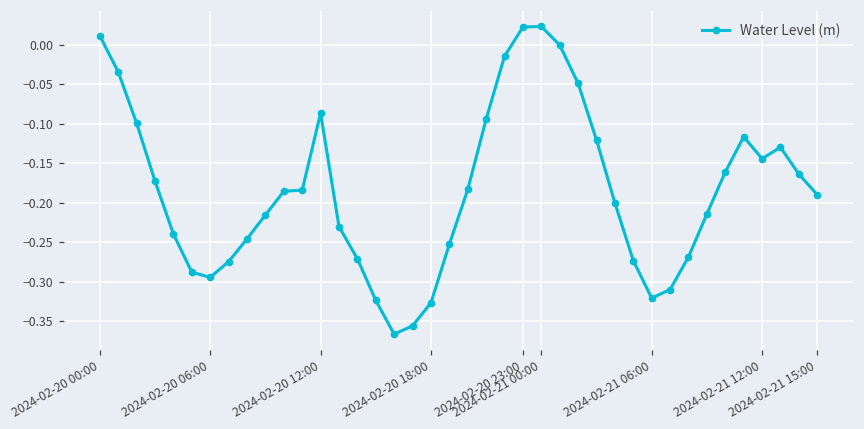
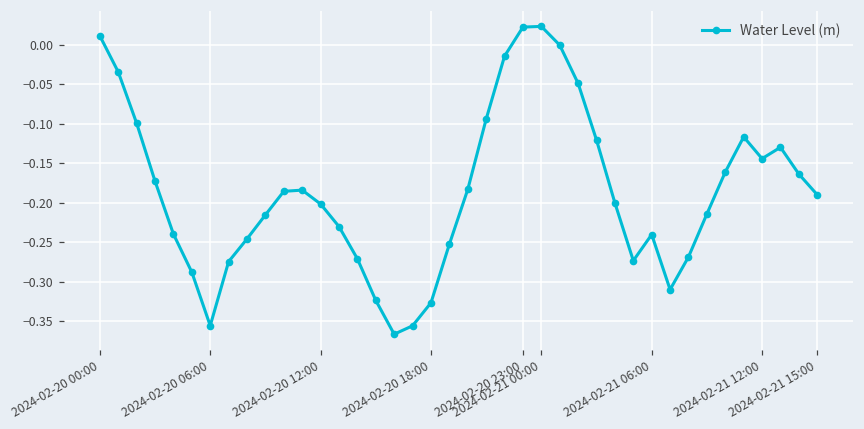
  {
    "2024-02-20 00:00": 0.01,
-   "2024-02-20 06:00": -0.29,
-   "2024-02-20 12:00": -0.09,
+   "2024-02-20 06:00": -0.36,
+   "2024-02-20 12:00": -0.20,
    "2024-02-20 18:00": -0.33,
    "2024-02-20 23:00": 0.02,
    "2024-02-21 00:00": 0.02,
-   "2024-02-21 06:00": -0.32,
+   "2024-02-21 06:00": -0.24,
    "2024-02-21 12:00": -0.14,
    "2024-02-21 15:00": -0.19
  }
